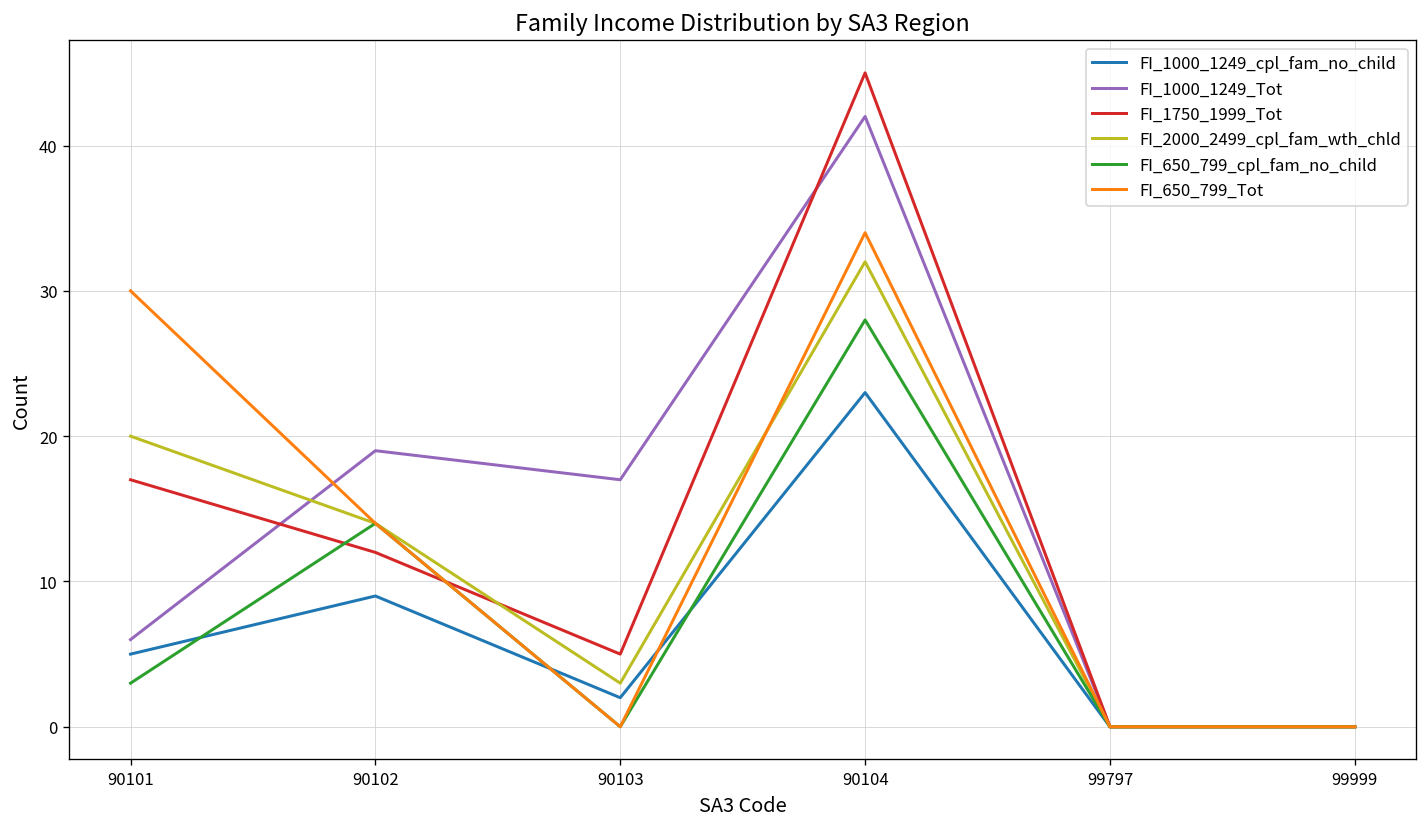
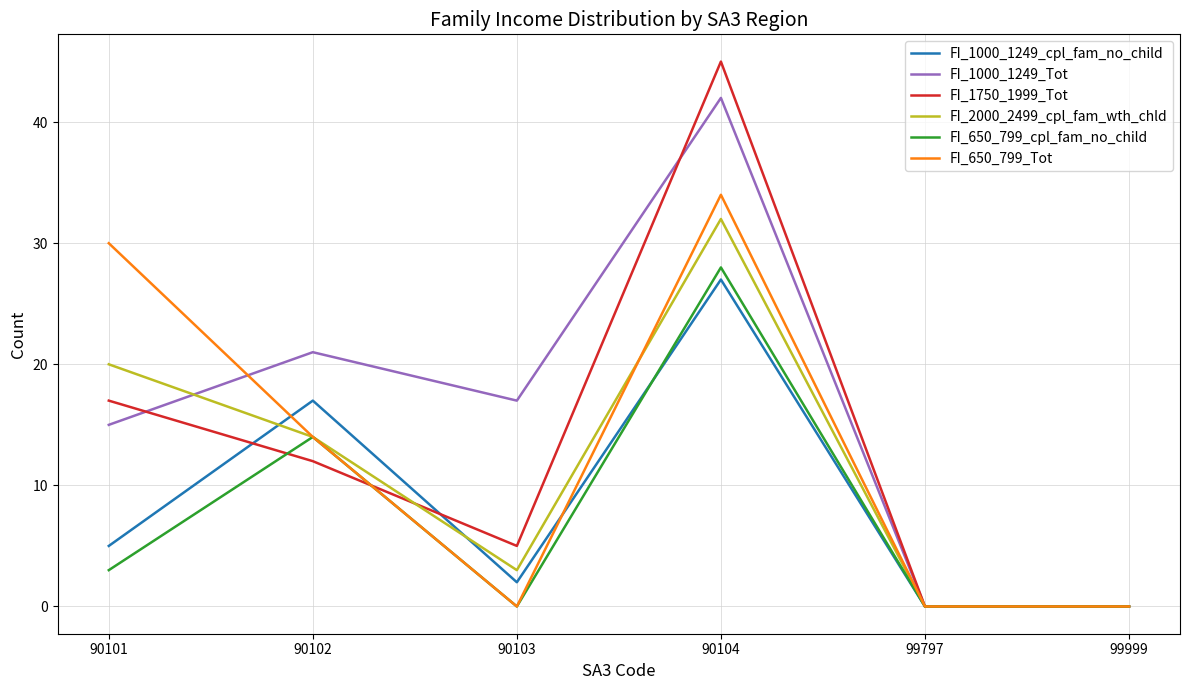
  {
    "FI_1000_1249_cpl_fam_no_child": {
      "90101": 5,
-     "90102": 9,
+     "90102": 17,
      "90103": 2,
-     "90104": 23
+     "90104": 27
    },
    "FI_1000_1249_Tot": {
-     "90101": 6,
-     "90102": 19,
+     "90101": 15,
+     "90102": 21,
      "90103": 17,
      "90104": 42
    },
    "FI_1750_1999_Tot": {
      "90101": 17,
      "90102": 12,
      "90103": 5,
      "90104": 45
    },
    "FI_2000_2499_cpl_fam_wth_chld": {
      "90101": 20,
      "90103": 3,
      "90104": 32
    },
    "FI_650_799_cpl_fam_no_child": {
      "90101": 3,
      "90104": 28
    },
    "FI_650_799_Tot": {
      "90101": 30,
      "90104": 34
    }
  }
